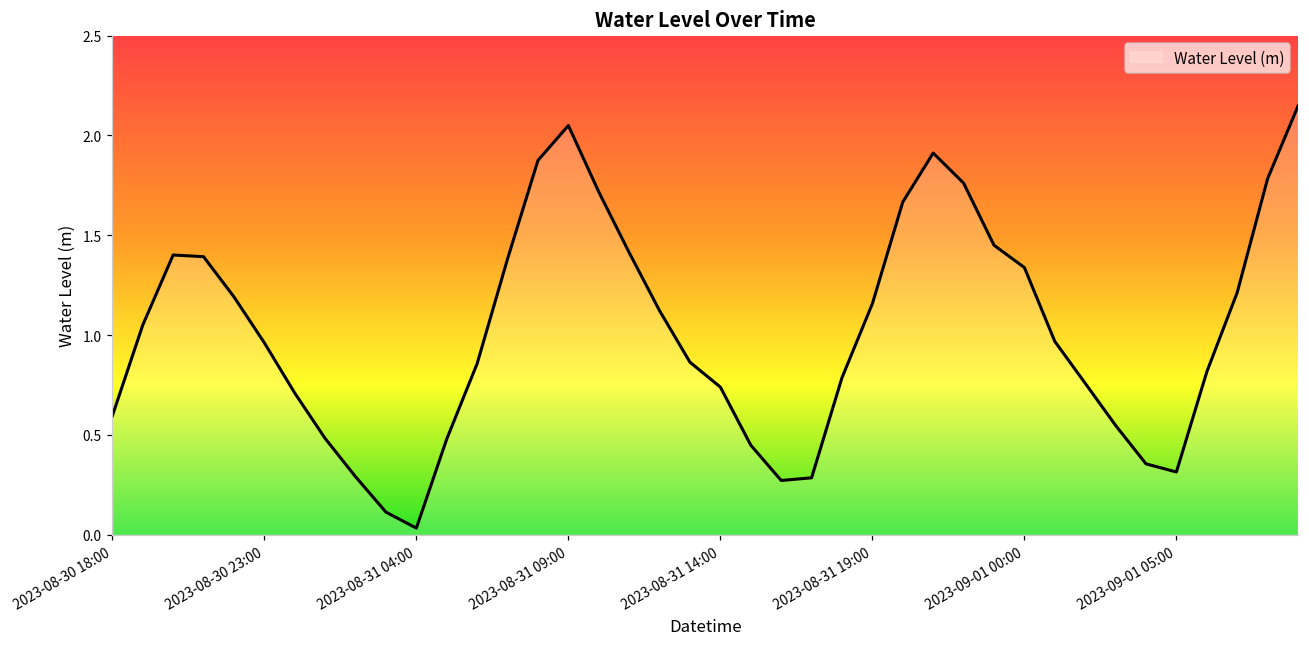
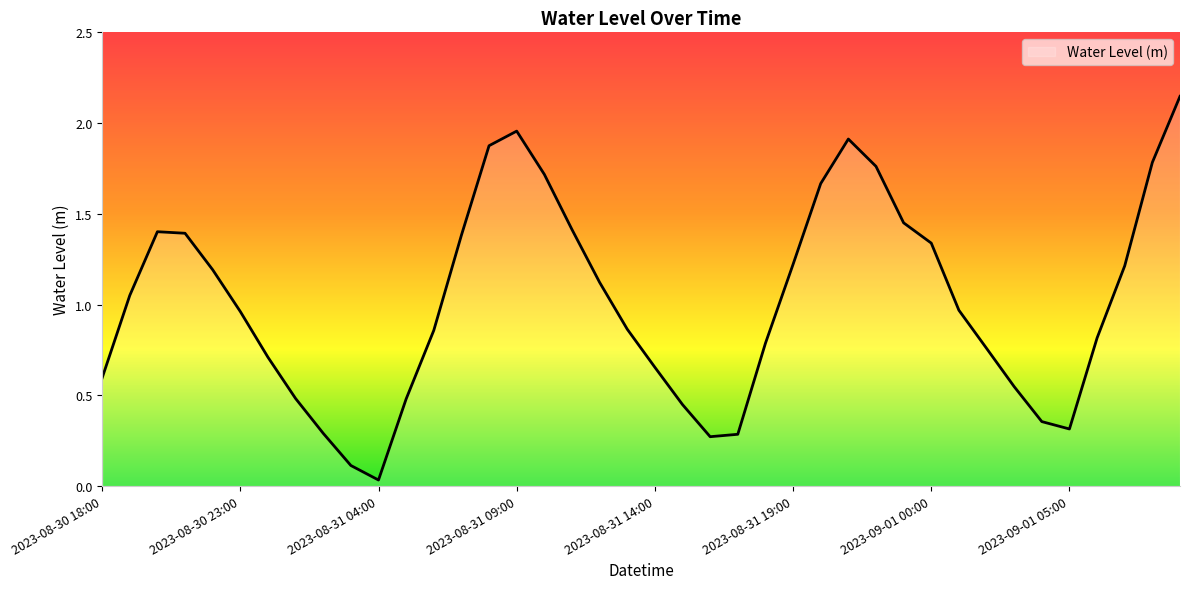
  {
    "2023-08-30 18:00": 0.60,
    "2023-08-30 23:00": 0.96,
    "2023-08-31 04:00": 0.03,
-   "2023-08-31 09:00": 2.05,
-   "2023-08-31 14:00": 0.74,
-   "2023-08-31 19:00": 1.16,
+   "2023-08-31 09:00": 1.96,
+   "2023-08-31 14:00": 0.65,
+   "2023-08-31 19:00": 1.22,
    "2023-09-01 00:00": 1.34,
    "2023-09-01 05:00": 0.31
  }
